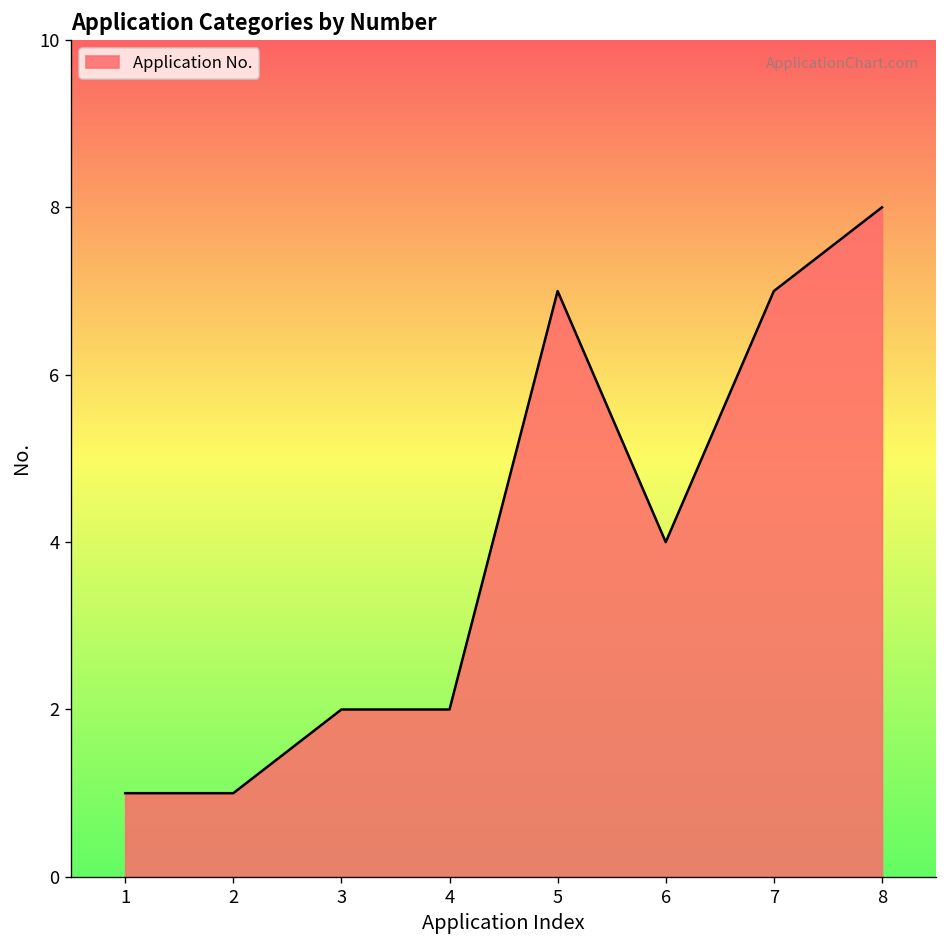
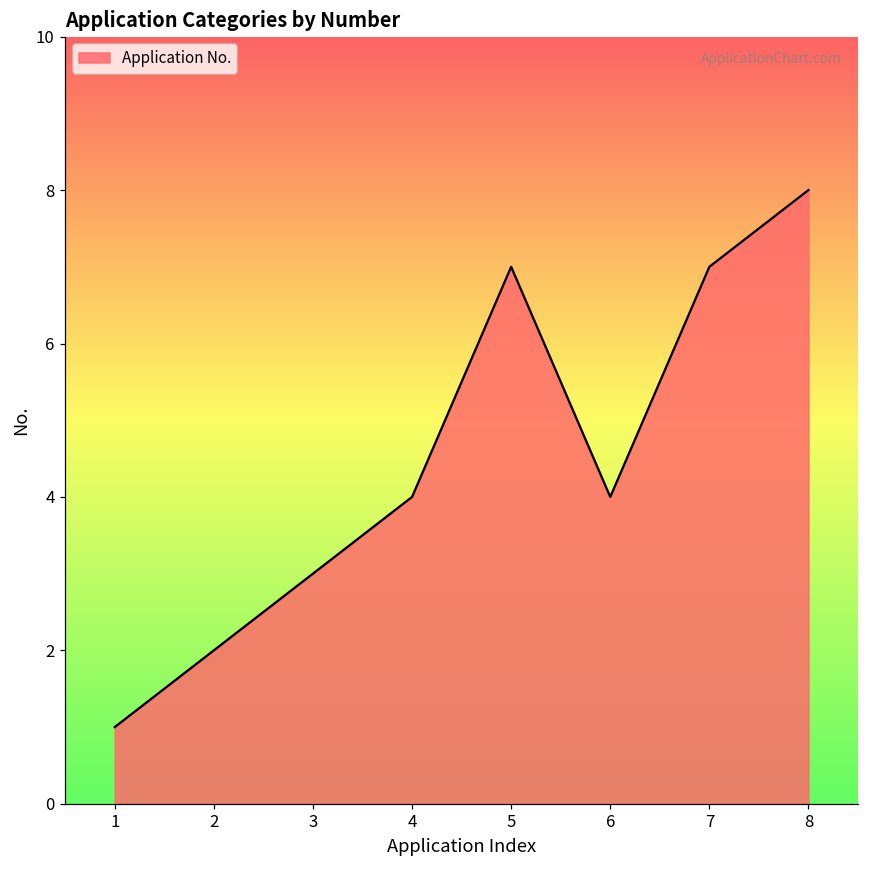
  {
    "1": 1,
-   "2": 1,
-   "3": 2,
-   "4": 2,
+   "2": 2,
+   "3": 3,
+   "4": 4,
    "5": 7,
    "6": 4,
    "7": 7,
    "8": 8
  }
